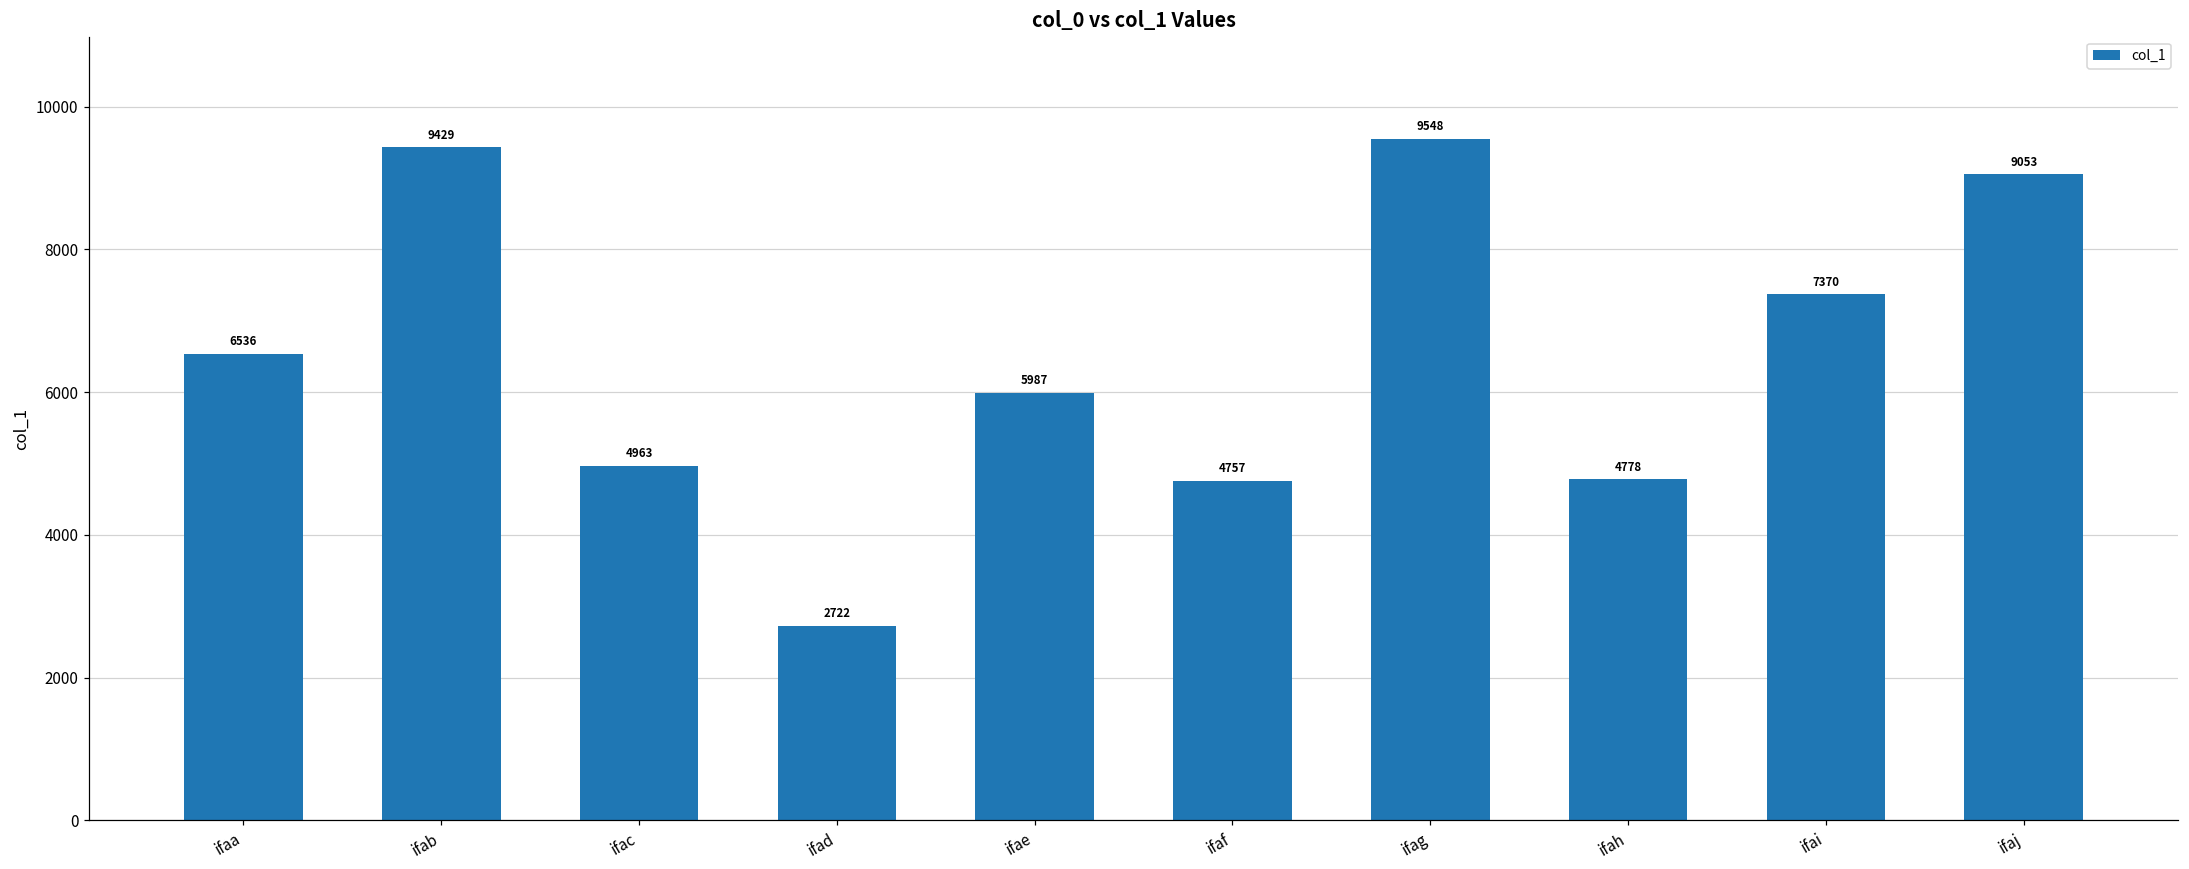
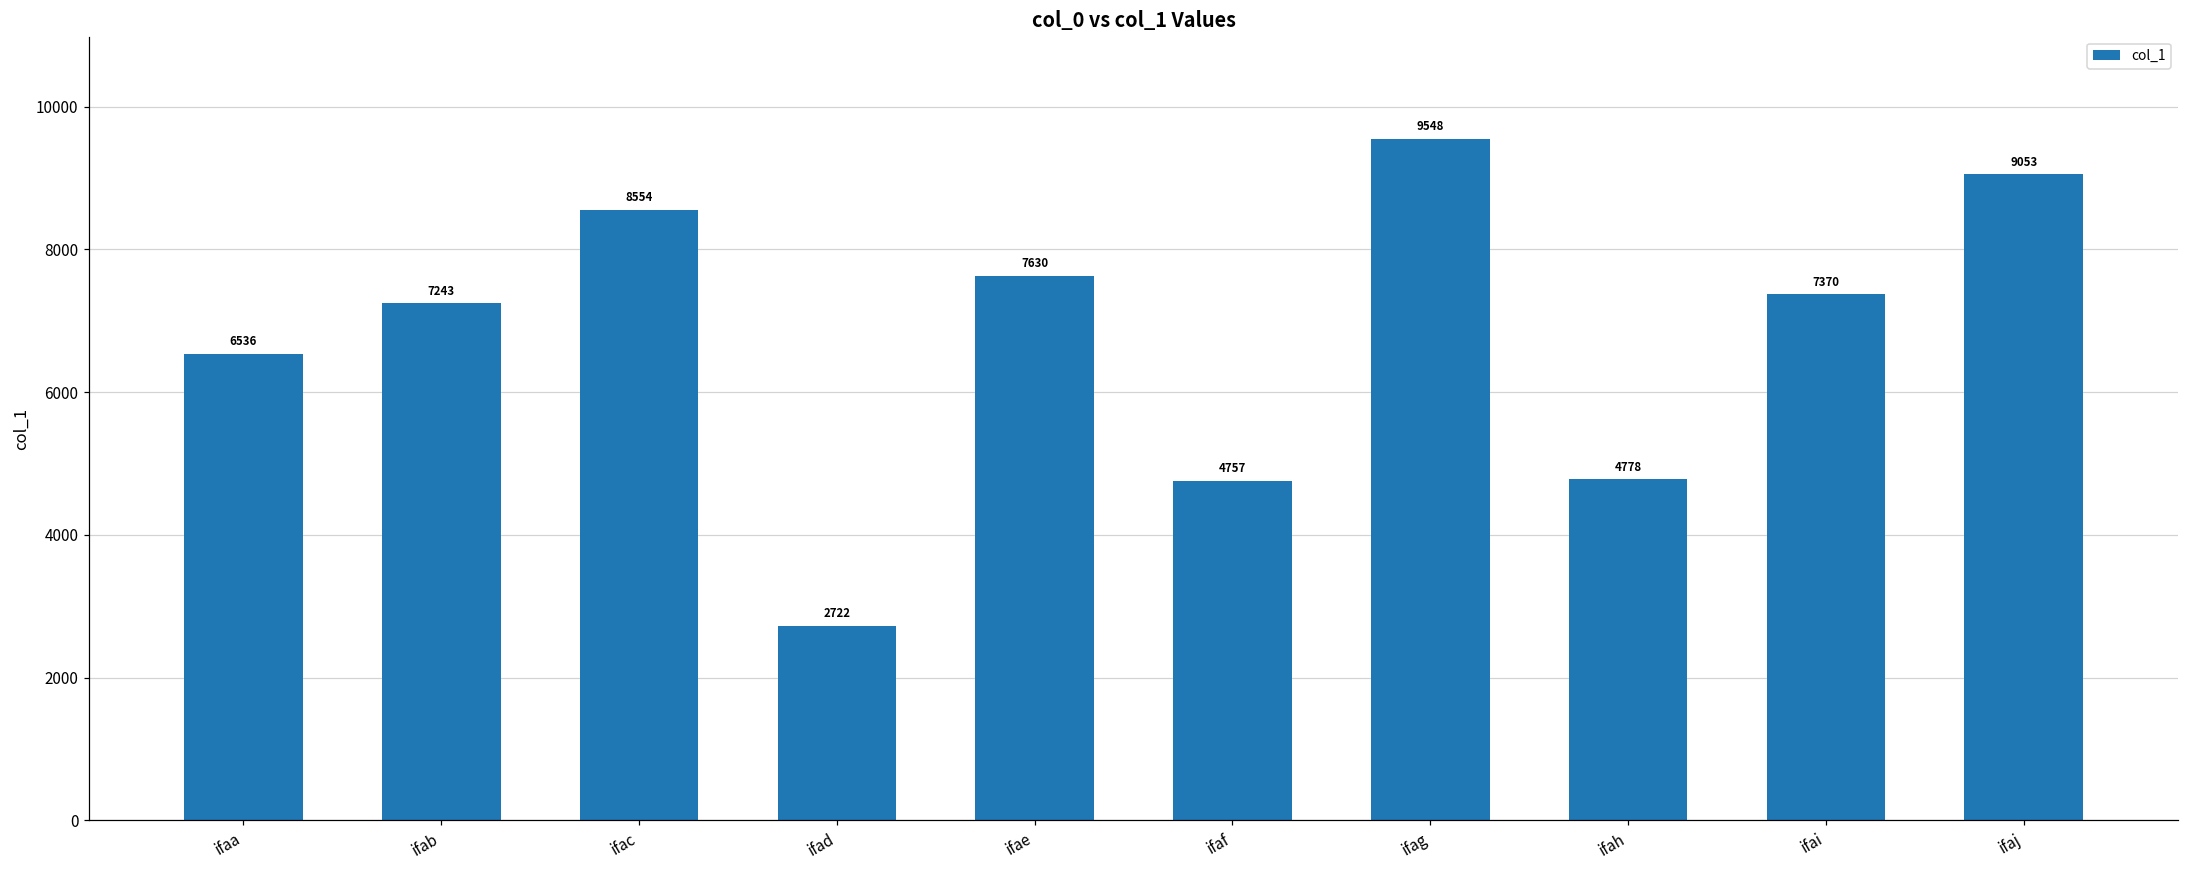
  {
    "ifaa": 6536,
-   "ifab": 9429,
-   "ifac": 4963,
+   "ifab": 7243,
+   "ifac": 8554,
    "ifad": 2722,
-   "ifae": 5987,
+   "ifae": 7630,
    "ifaf": 4757,
    "ifag": 9548,
    "ifah": 4778,
    "ifai": 7370,
    "ifaj": 9053
  }
